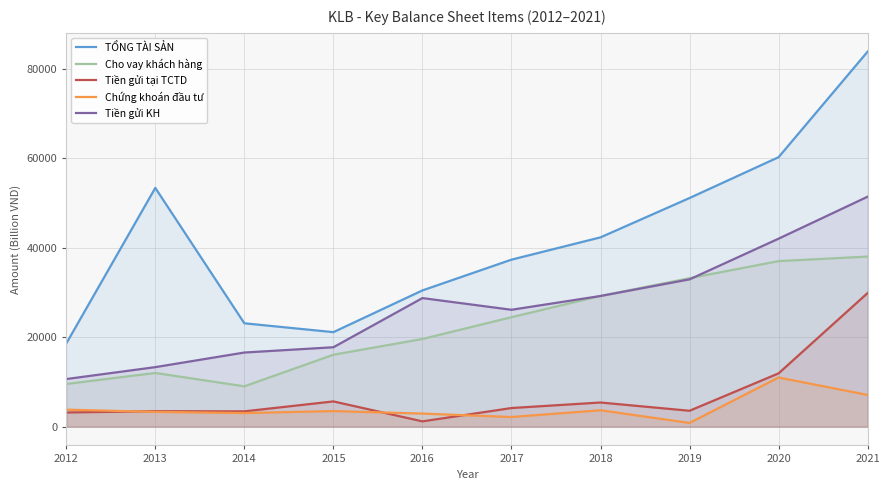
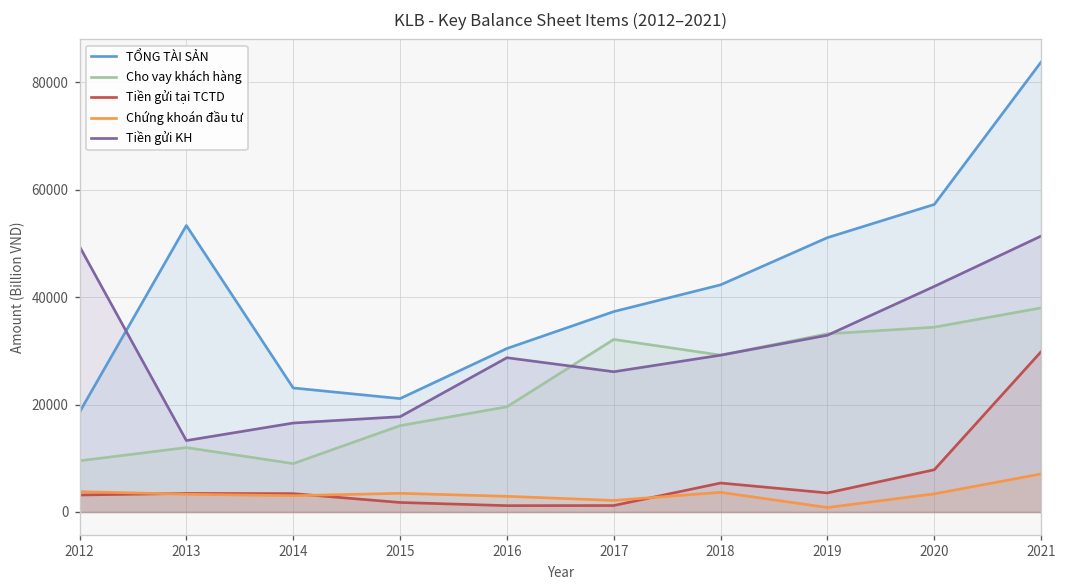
  {
    "TỔNG TÀI SẢN": {
      "2012": 19000,
      "2013": 53000,
      "2014": 23000,
      "2015": 21000,
      "2016": 30000,
      "2017": 37000,
      "2018": 42000,
      "2019": 51000,
-     "2020": 60000,
+     "2020": 57000,
      "2021": 84000
    },
    "Cho vay khách hàng": {
      "2012": 10000,
      "2013": 12000,
      "2014": 9000,
      "2015": 16000,
      "2016": 20000,
-     "2017": 24000,
-     "2020": 37000,
+     "2017": 32000,
+     "2020": 34000,
      "2021": 38000
    },
    "Tiền gửi tại TCTD": {
      "2012": 3000,
-     "2015": 6000,
+     "2015": 2000,
      "2016": 1000,
-     "2017": 4000,
+     "2017": 1000,
      "2018": 5000,
      "2019": 4000,
-     "2020": 12000,
+     "2020": 8000,
      "2021": 30000
    },
    "Chứng khoán đầu tư": {
      "2012": 4000,
      "2015": 3000,
      "2016": 3000,
      "2017": 2000,
      "2018": 4000,
      "2019": 1000,
-     "2020": 11000,
+     "2020": 3000,
      "2021": 7000
    },
    "Tiền gửi KH": {
-     "2012": 11000,
+     "2012": 49000,
      "2013": 13000,
      "2014": 17000,
      "2015": 18000,
      "2016": 29000,
      "2017": 26000,
      "2020": 42000,
      "2021": 51000
    }
  }
